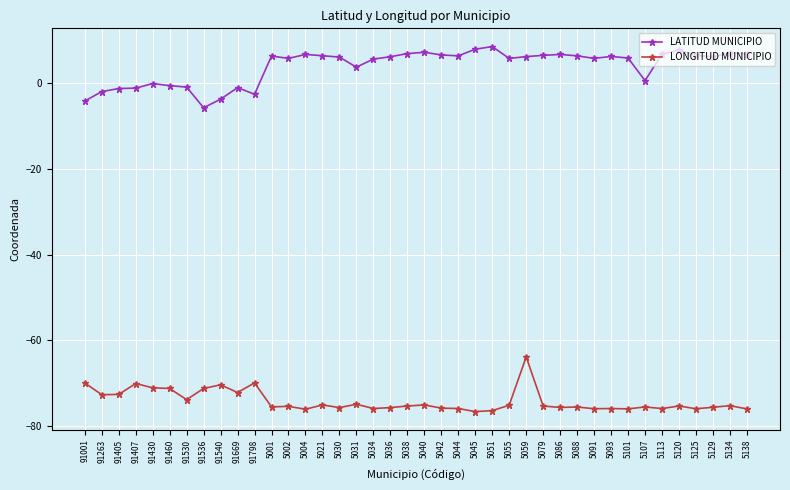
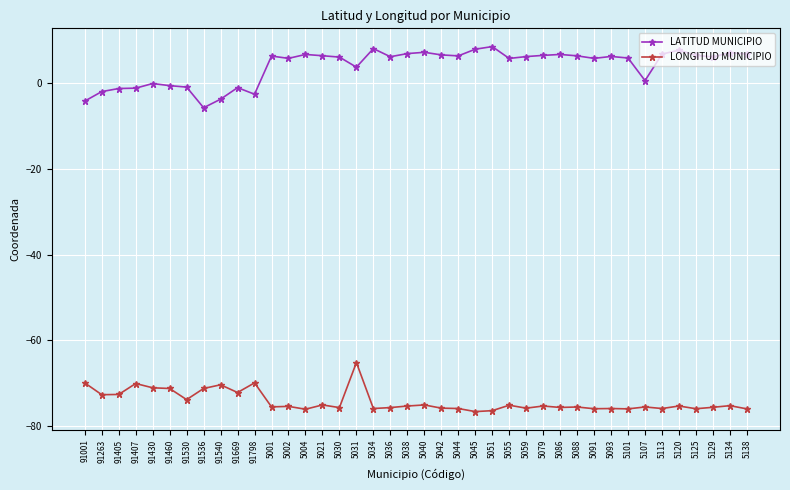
  {
    "LATITUD MUNICIPIO": {
      "91001": -4,
      "91263": -2,
      "91405": -1,
      "91407": -1,
      "91430": 0,
      "91460": -1,
      "91530": -1,
      "91536": -6,
      "91540": -4,
      "91669": -1,
      "91798": -3,
      "5001": 6,
      "5002": 6,
      "5004": 7,
      "5021": 6,
      "5030": 6,
      "5031": 4,
-     "5034": 6,
+     "5034": 8,
      "5036": 6,
      "5038": 7,
      "5040": 7,
      "5042": 7,
      "5044": 6,
      "5045": 8,
      "5051": 9,
      "5055": 6,
      "5059": 6,
      "5079": 6,
      "5086": 7,
      "5088": 6,
      "5091": 6,
      "5093": 6,
      "5101": 6,
      "5107": 1
    },
    "LONGITUD MUNICIPIO": {
      "91001": -70,
      "91263": -73,
      "91405": -73,
      "91407": -70,
      "91430": -71,
      "91460": -71,
      "91530": -74,
      "91536": -71,
      "91540": -70,
      "91669": -72,
      "91798": -70,
      "5001": -76,
      "5002": -75,
      "5004": -76,
      "5021": -75,
      "5030": -76,
-     "5031": -75,
+     "5031": -65,
      "5034": -76,
      "5036": -76,
      "5038": -75,
      "5040": -75,
      "5042": -76,
      "5044": -76,
      "5045": -77,
      "5051": -76,
      "5055": -75,
-     "5059": -64,
+     "5059": -76,
      "5079": -75,
      "5086": -76,
      "5088": -76,
      "5091": -76,
      "5093": -76,
      "5101": -76,
      "5107": -76,
      "5113": -76,
      "5120": -75,
      "5125": -76,
      "5129": -76,
      "5134": -75,
      "5138": -76
    }
  }
